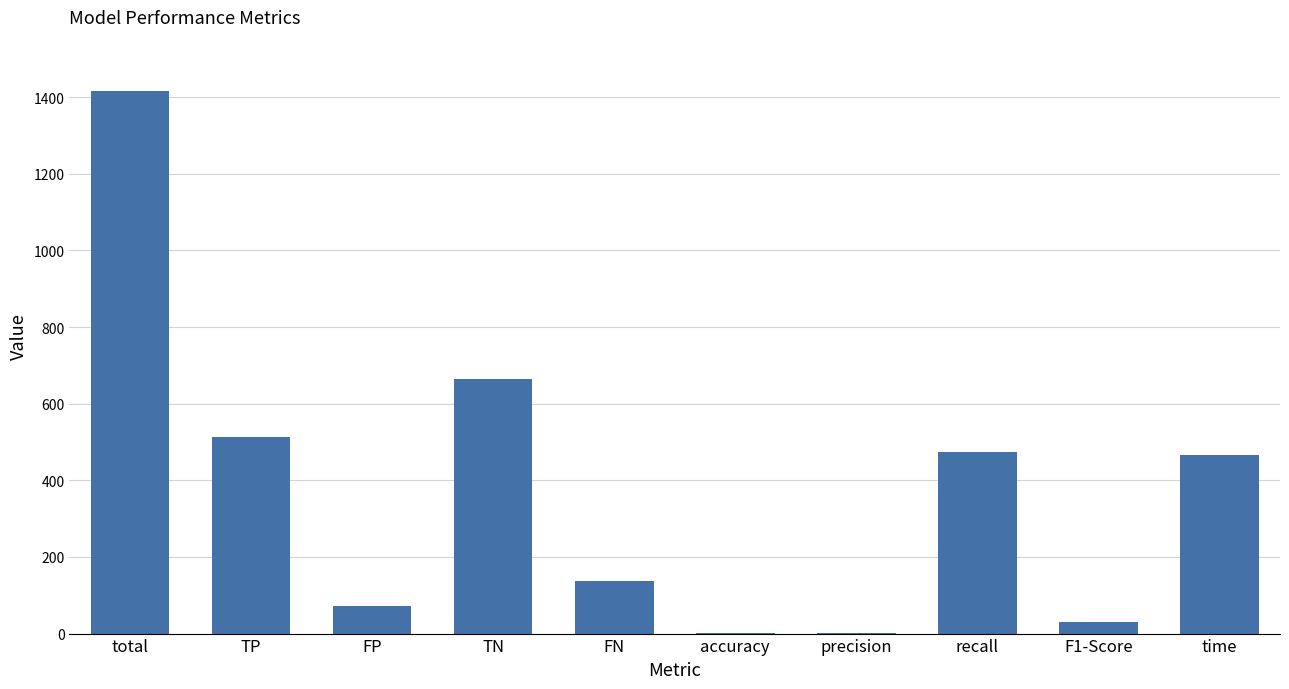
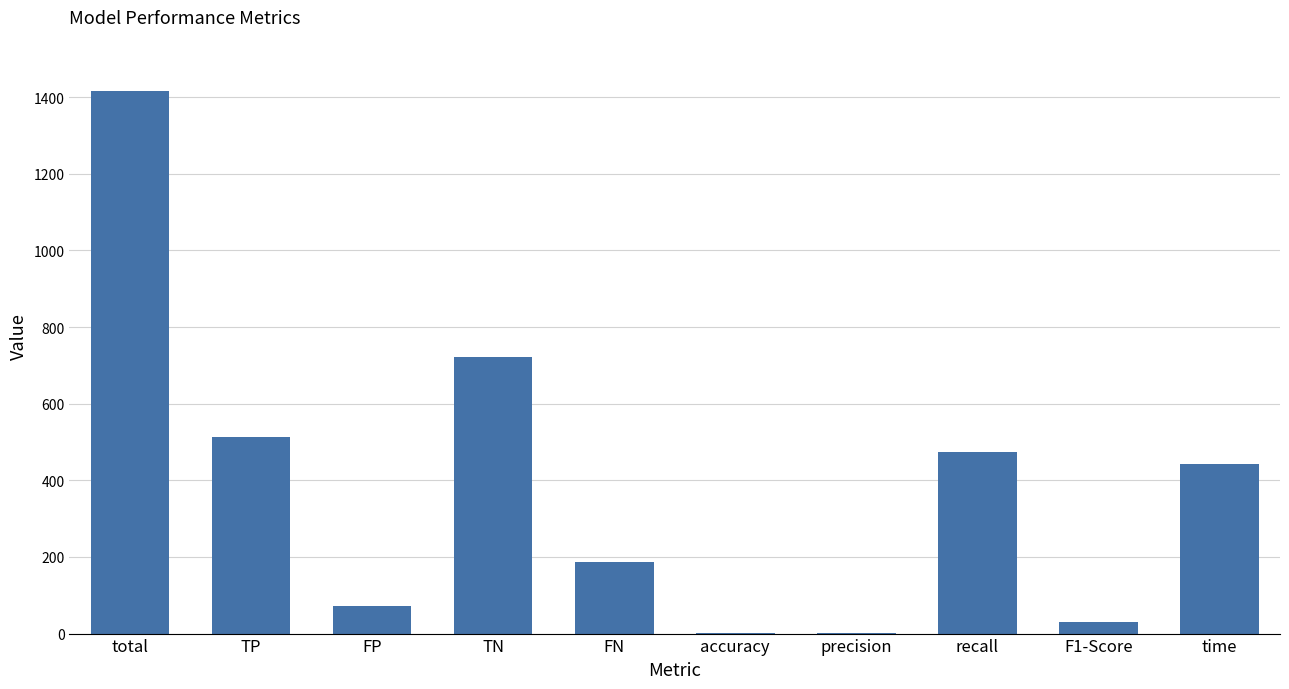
  {
    "total": 1420,
    "TP": 510,
    "FP": 70,
-   "TN": 660,
-   "FN": 140,
+   "TN": 720,
+   "FN": 190,
    "recall": 470,
    "F1-Score": 30,
-   "time": 470
+   "time": 440
  }
